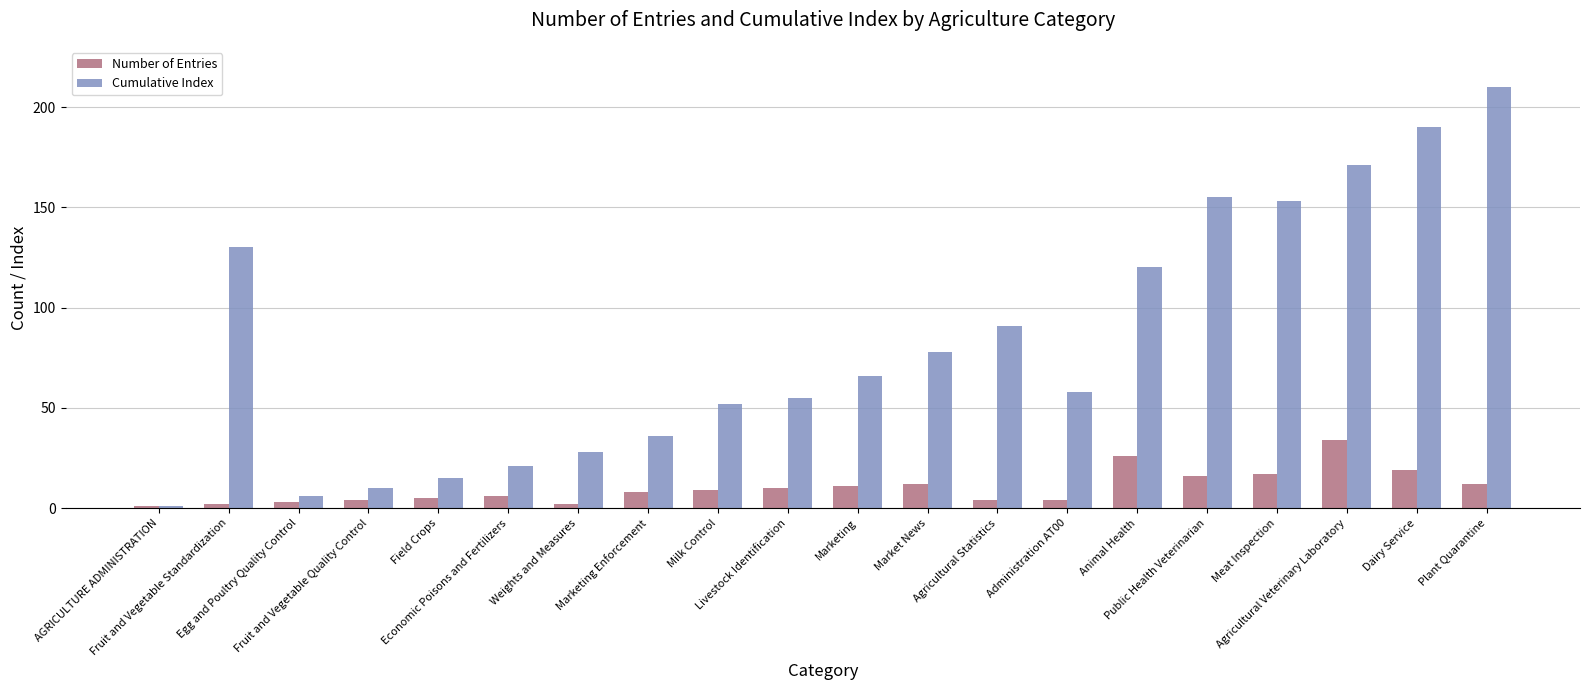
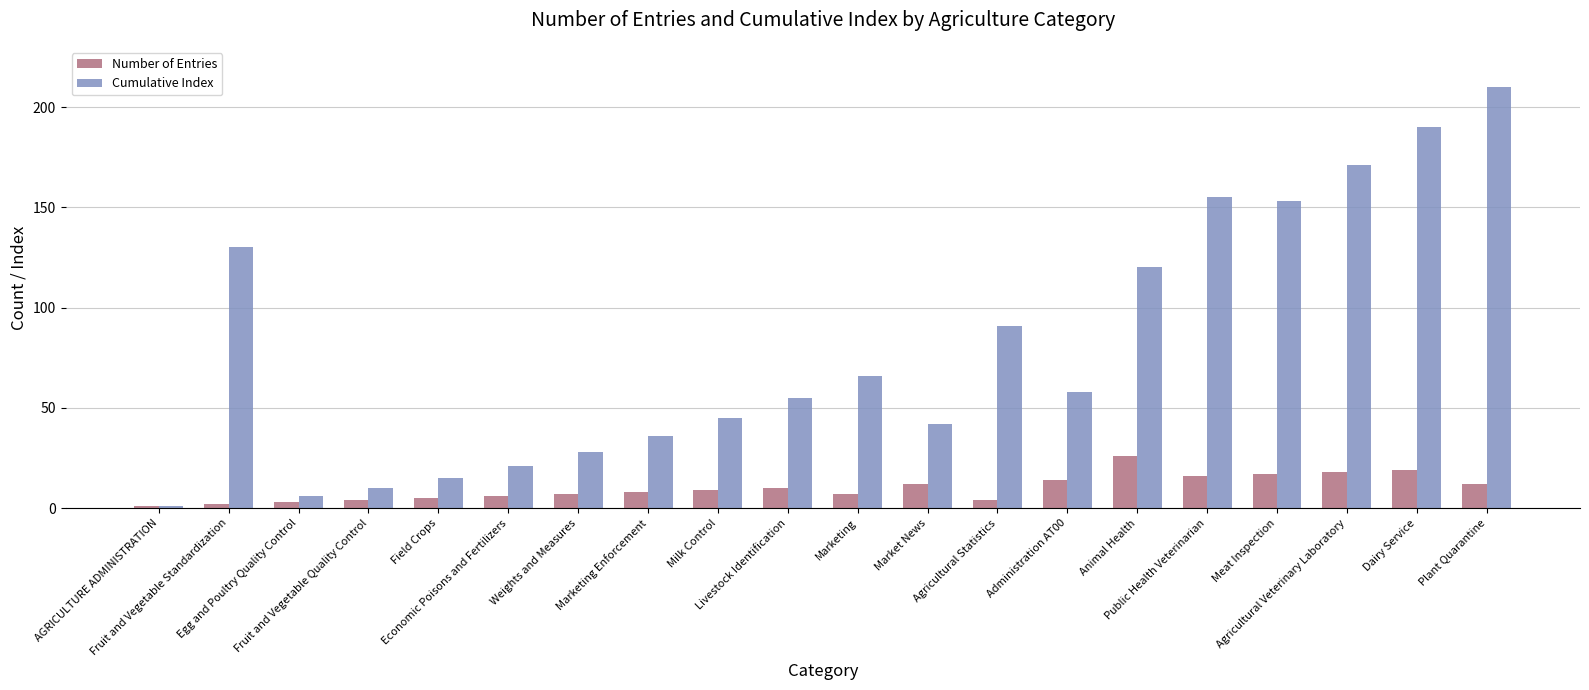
  {
    "Number of Entries": {
      "Fruit and Vegetable Standardization": 2,
      "Egg and Poultry Quality Control": 3,
      "Fruit and Vegetable Quality Control": 4,
      "Field Crops": 5,
      "Economic Poisons and Fertilizers": 6,
-     "Weights and Measures": 2,
+     "Weights and Measures": 7,
      "Marketing Enforcement": 8,
      "Milk Control": 9,
      "Livestock Identification": 10,
-     "Marketing": 11,
+     "Marketing": 7,
      "Market News": 12,
      "Agricultural Statistics": 4,
-     "Administration AT00": 4,
+     "Administration AT00": 14,
      "Animal Health": 26,
      "Public Health Veterinarian": 16,
      "Meat Inspection": 17,
-     "Agricultural Veterinary Laboratory": 34,
+     "Agricultural Veterinary Laboratory": 18,
      "Dairy Service": 19,
      "Plant Quarantine": 12
    },
    "Cumulative Index": {
      "Fruit and Vegetable Standardization": 130,
      "Egg and Poultry Quality Control": 6,
      "Fruit and Vegetable Quality Control": 10,
      "Field Crops": 15,
      "Economic Poisons and Fertilizers": 21,
      "Weights and Measures": 28,
      "Marketing Enforcement": 36,
-     "Milk Control": 52,
+     "Milk Control": 45,
      "Livestock Identification": 55,
      "Marketing": 66,
-     "Market News": 78,
+     "Market News": 42,
      "Agricultural Statistics": 91,
      "Administration AT00": 58,
      "Animal Health": 120,
      "Public Health Veterinarian": 155,
      "Meat Inspection": 153,
      "Agricultural Veterinary Laboratory": 171,
      "Dairy Service": 190,
      "Plant Quarantine": 210
    }
  }
